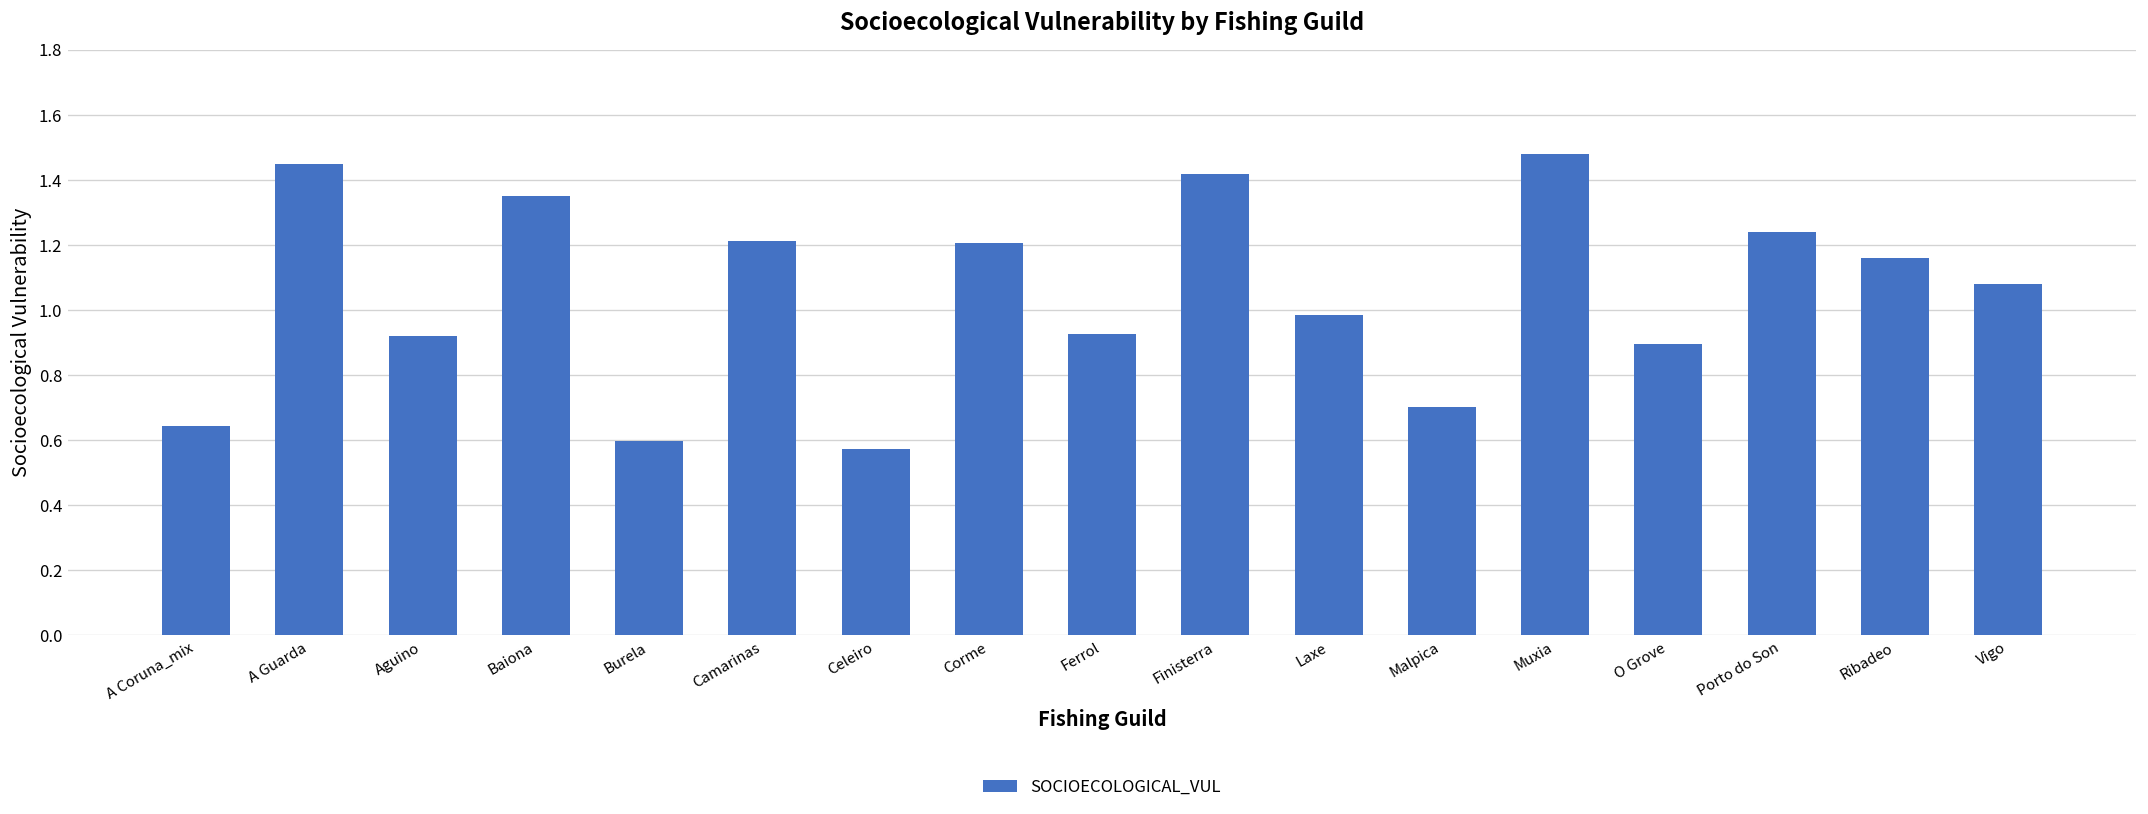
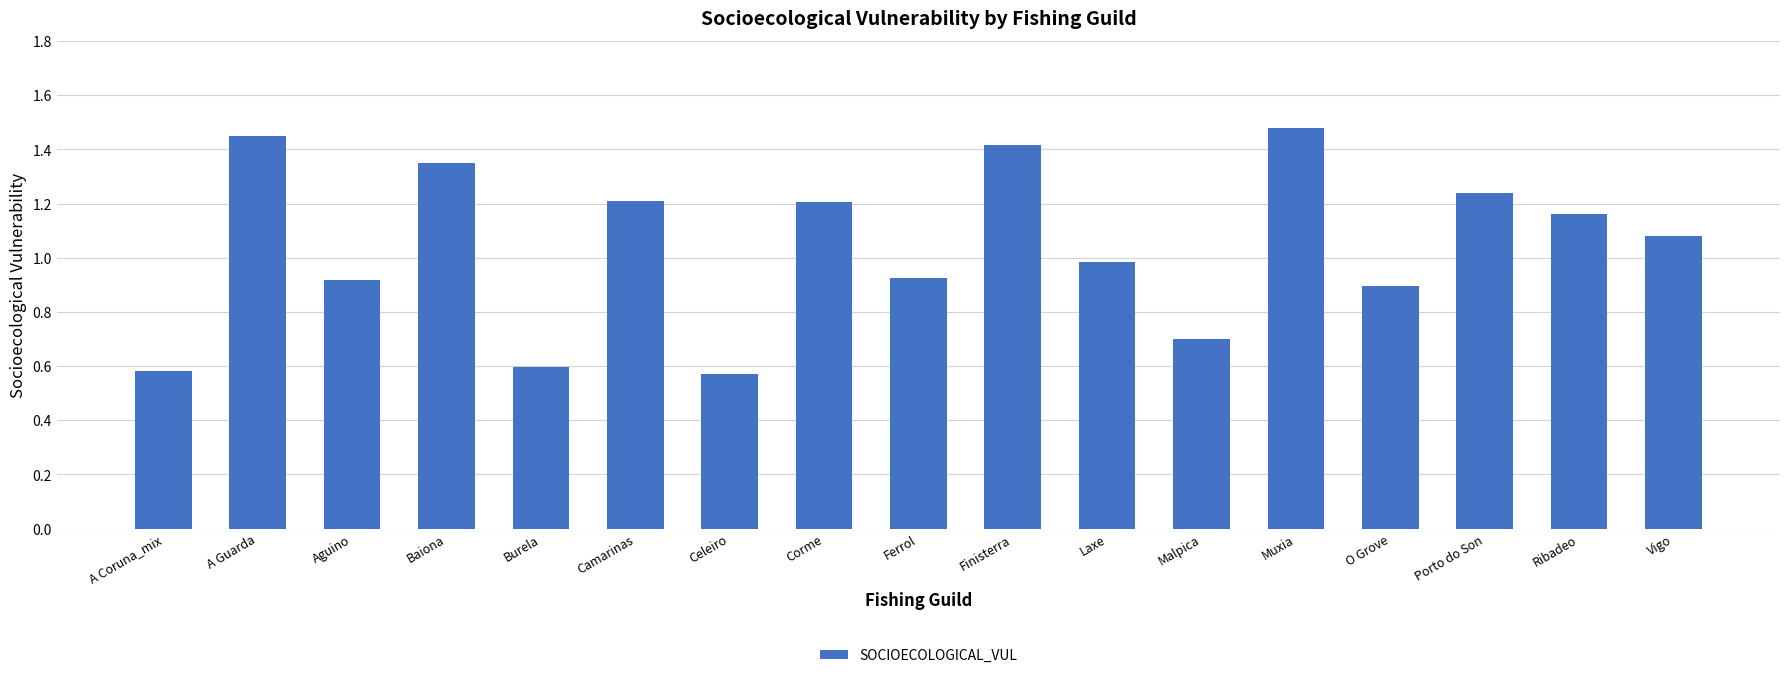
  {
-   "A Coruna_mix": 0.64,
+   "A Coruna_mix": 0.58,
    "A Guarda": 1.45,
    "Aguino": 0.92,
    "Baiona": 1.35,
    "Burela": 0.60,
    "Camarinas": 1.21,
    "Celeiro": 0.57,
    "Corme": 1.20,
    "Ferrol": 0.93,
    "Finisterra": 1.42,
    "Laxe": 0.98,
    "Malpica": 0.70,
    "Muxia": 1.48,
    "O Grove": 0.90,
    "Porto do Son": 1.24,
    "Ribadeo": 1.16,
    "Vigo": 1.08
  }
